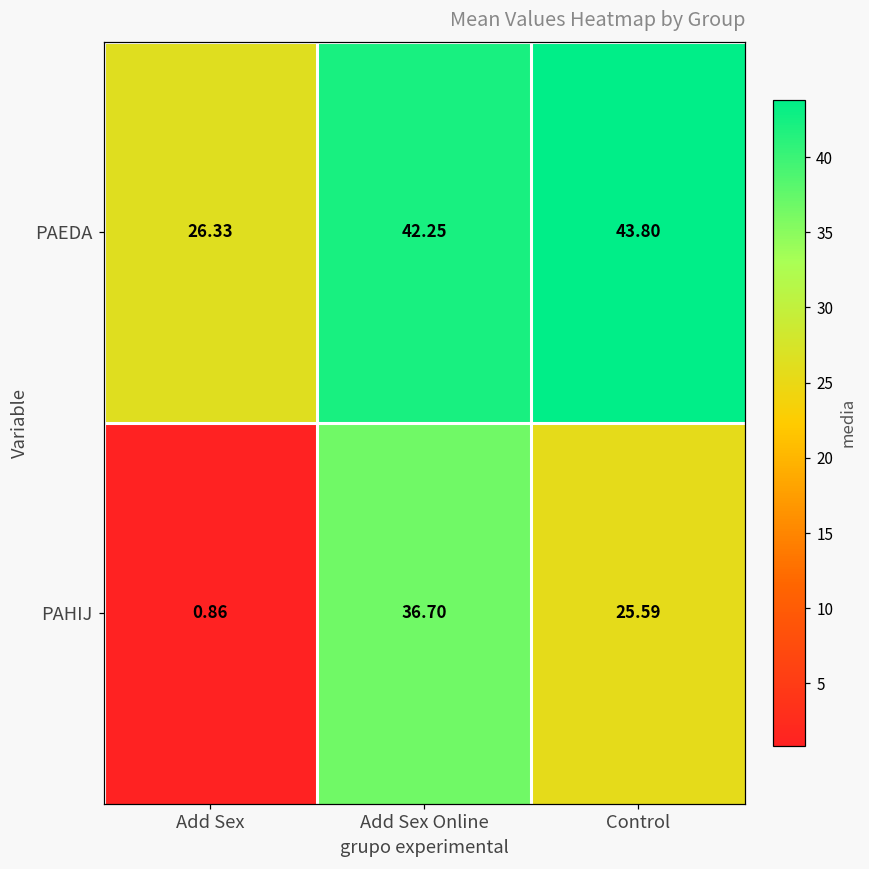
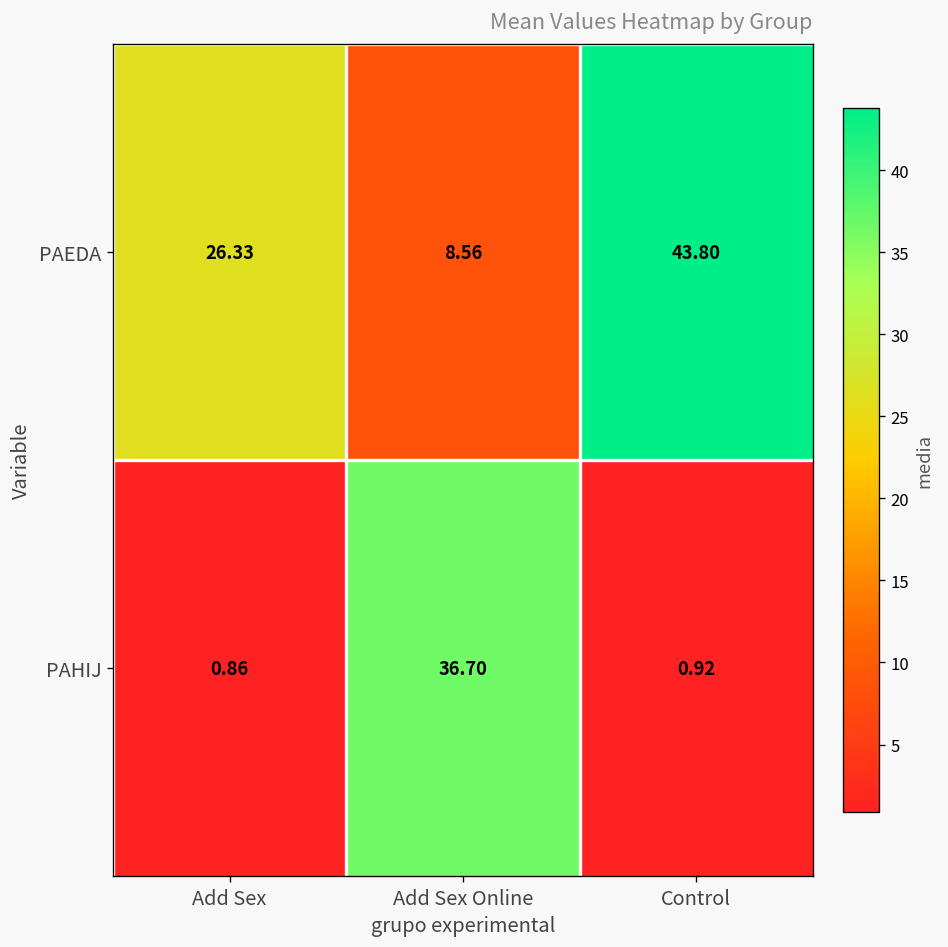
  {
    "PAEDA": {
      "Add Sex": 26.33,
-     "Add Sex Online": 42.25,
+     "Add Sex Online": 8.56,
      "Control": 43.80
    },
    "PAHIJ": {
      "Add Sex": 0.86,
      "Add Sex Online": 36.70,
-     "Control": 25.59
+     "Control": 0.92
    }
  }
